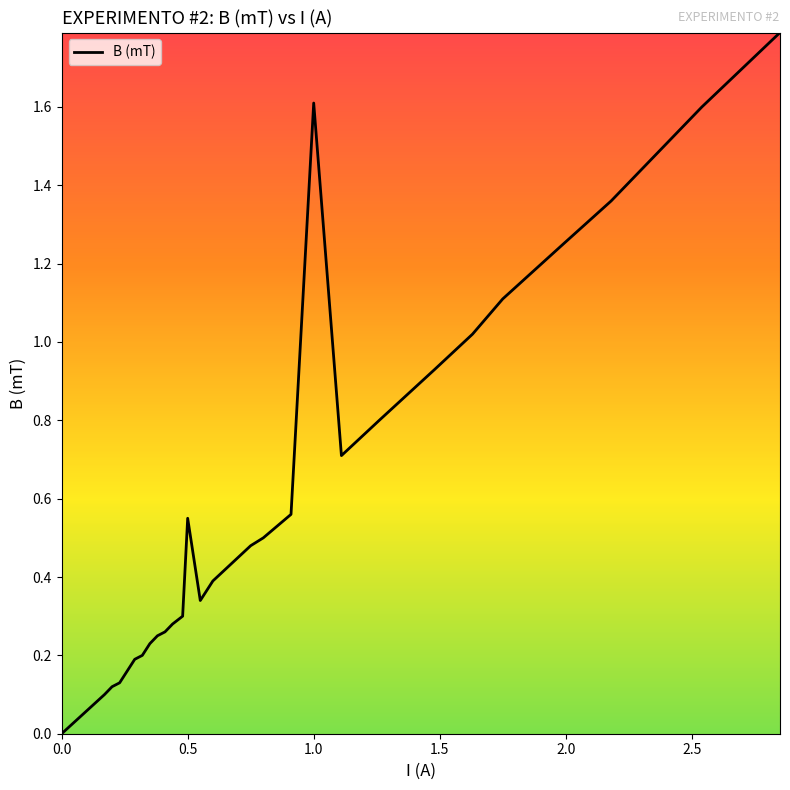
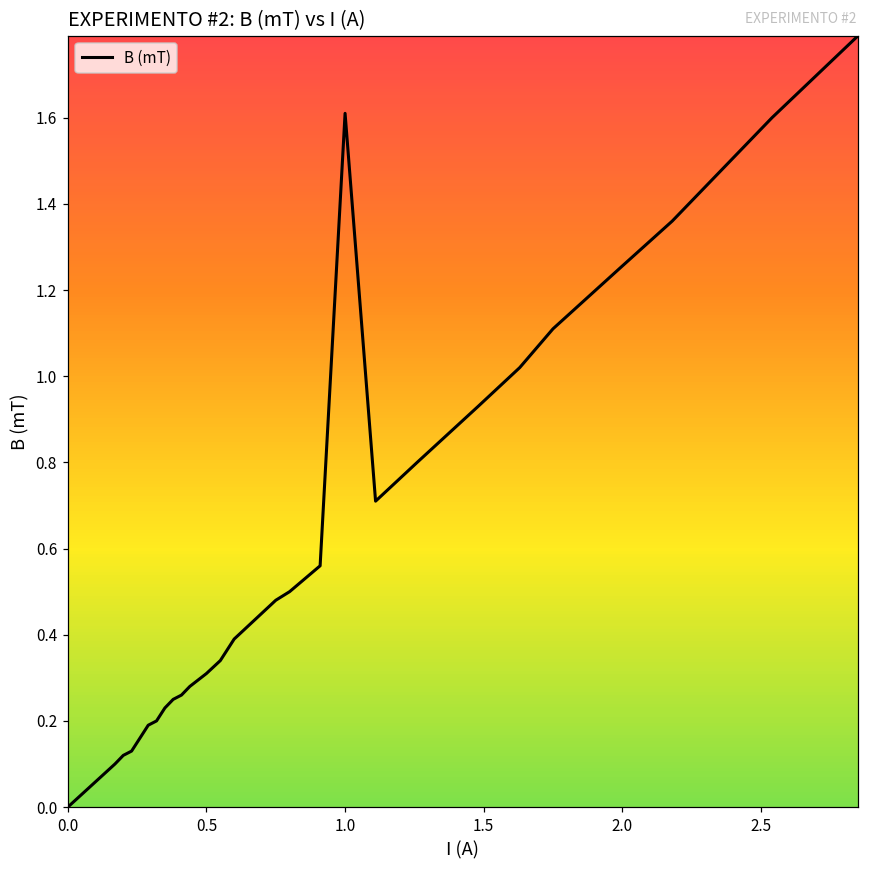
  {
    "0.0": 0.00,
-   "0.5": 0.55,
+   "0.5": 0.31,
    "1.0": 1.61
  }
